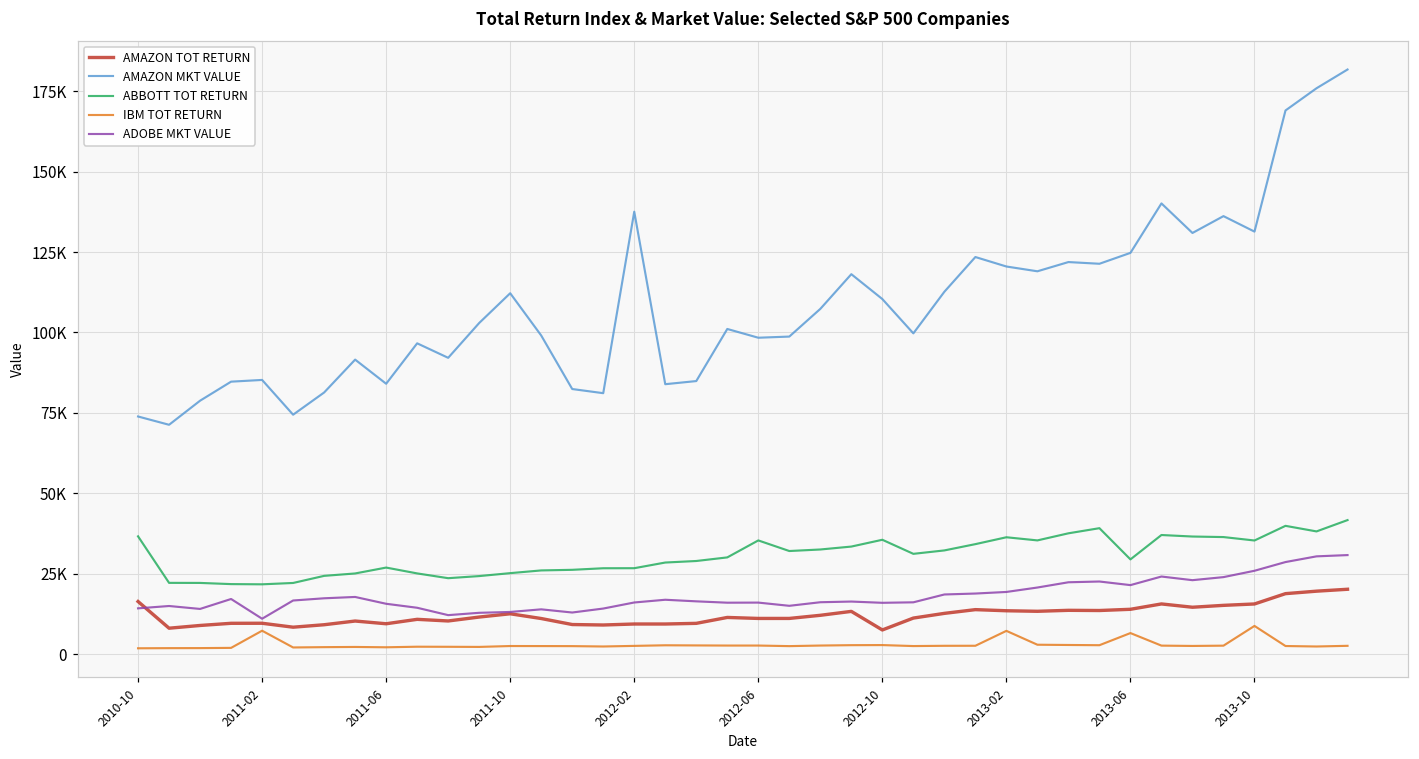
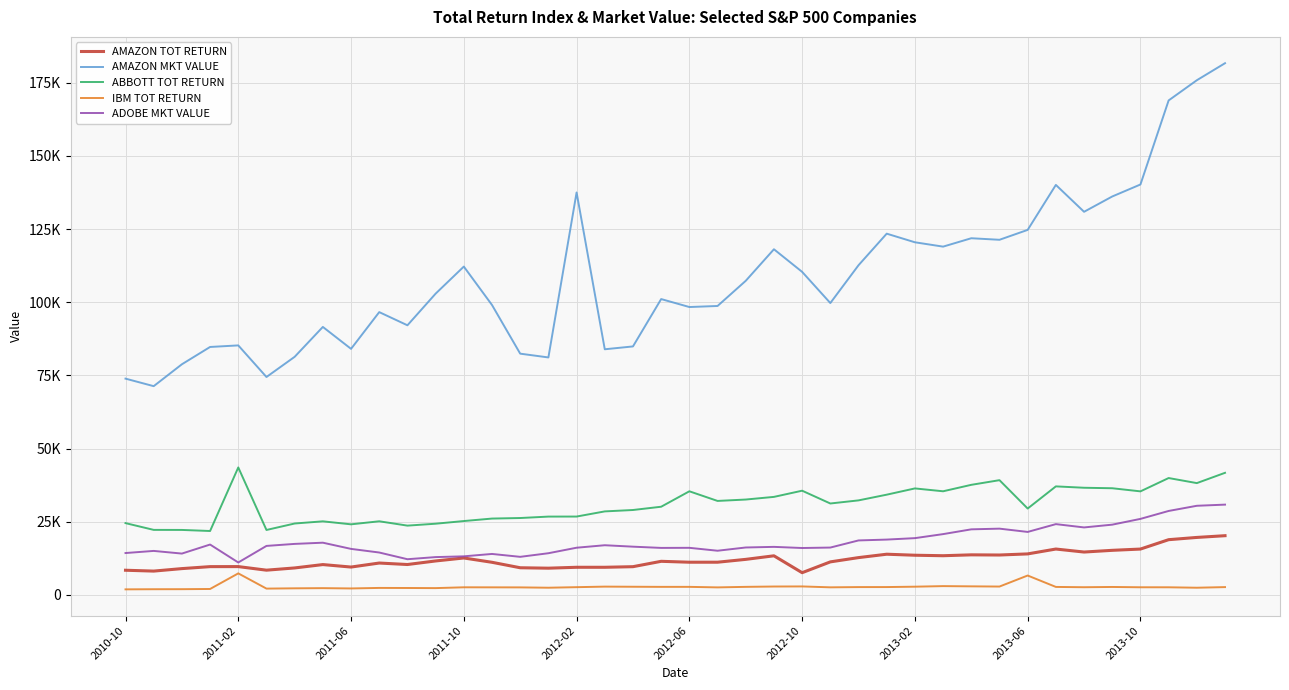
  {
    "AMAZON TOT RETURN": {
-     "2010-10": 16000,
+     "2010-10": 8000,
      "2011-02": 10000,
      "2011-06": 9000,
      "2012-02": 9000,
      "2012-06": 11000,
      "2012-10": 8000,
      "2013-02": 14000,
      "2013-06": 14000,
      "2013-10": 16000
    },
    "AMAZON MKT VALUE": {
      "2010-10": 74000,
      "2011-02": 85000,
      "2011-06": 84000,
      "2011-10": 112000,
      "2012-02": 138000,
      "2012-06": 98000,
      "2012-10": 110000,
      "2013-02": 120000,
      "2013-06": 125000,
-     "2013-10": 131000
+     "2013-10": 140000
    },
    "ABBOTT TOT RETURN": {
-     "2010-10": 37000,
-     "2011-02": 22000,
-     "2011-06": 27000,
+     "2010-10": 25000,
+     "2011-02": 44000,
+     "2011-06": 24000,
      "2011-10": 25000,
      "2012-02": 27000,
      "2012-06": 35000,
      "2012-10": 36000,
      "2013-02": 36000,
      "2013-06": 29000,
      "2013-10": 35000
    },
    "IBM TOT RETURN": {
      "2010-10": 2000,
      "2011-02": 7000,
      "2011-06": 2000,
      "2011-10": 3000,
      "2012-02": 3000,
      "2012-06": 3000,
      "2012-10": 3000,
-     "2013-02": 7000,
+     "2013-02": 3000,
      "2013-06": 7000,
-     "2013-10": 9000
+     "2013-10": 3000
    },
    "ADOBE MKT VALUE": {
      "2010-10": 14000,
      "2011-02": 11000,
      "2011-06": 16000,
      "2012-02": 16000,
      "2012-06": 16000,
      "2012-10": 16000,
      "2013-02": 19000,
      "2013-06": 22000,
      "2013-10": 26000
    }
  }
